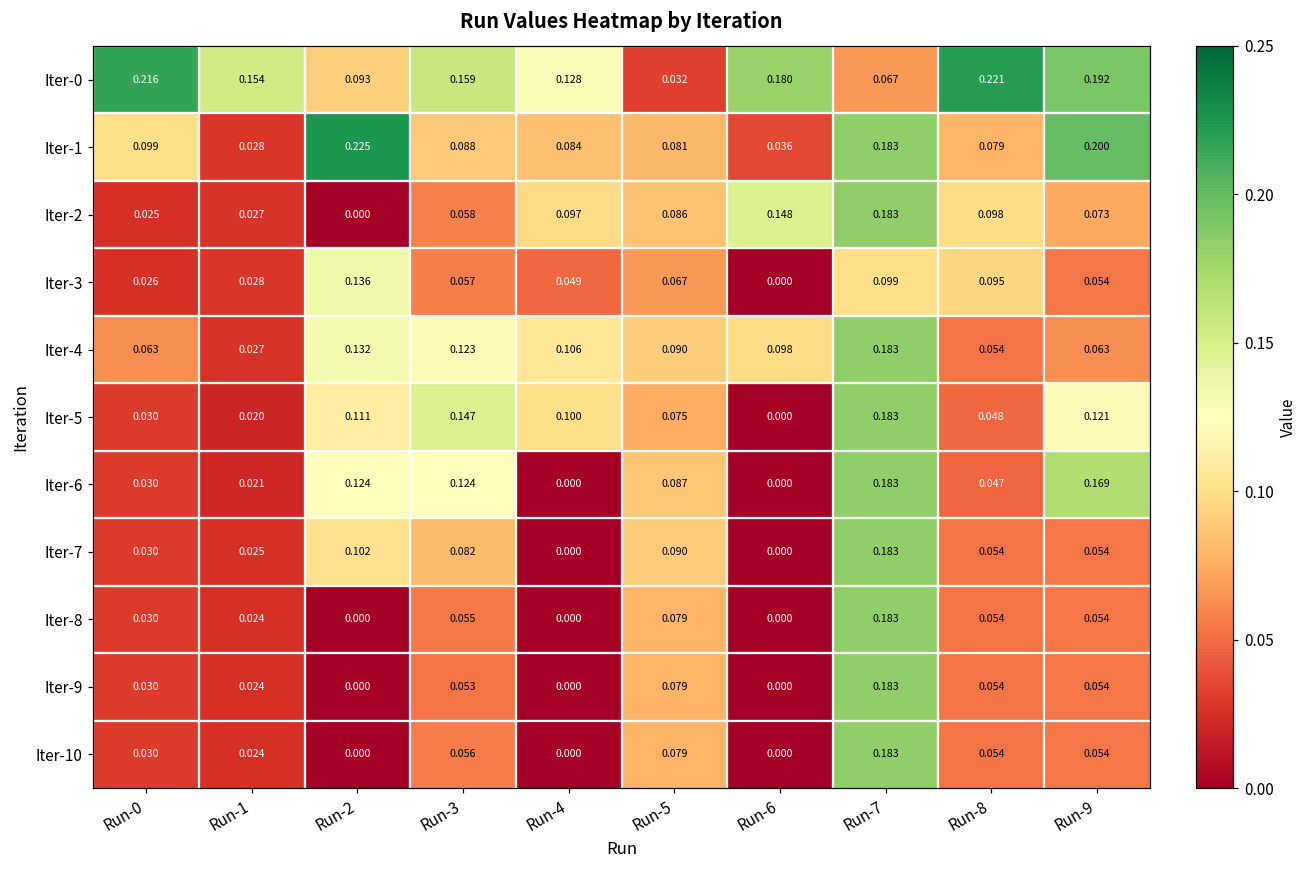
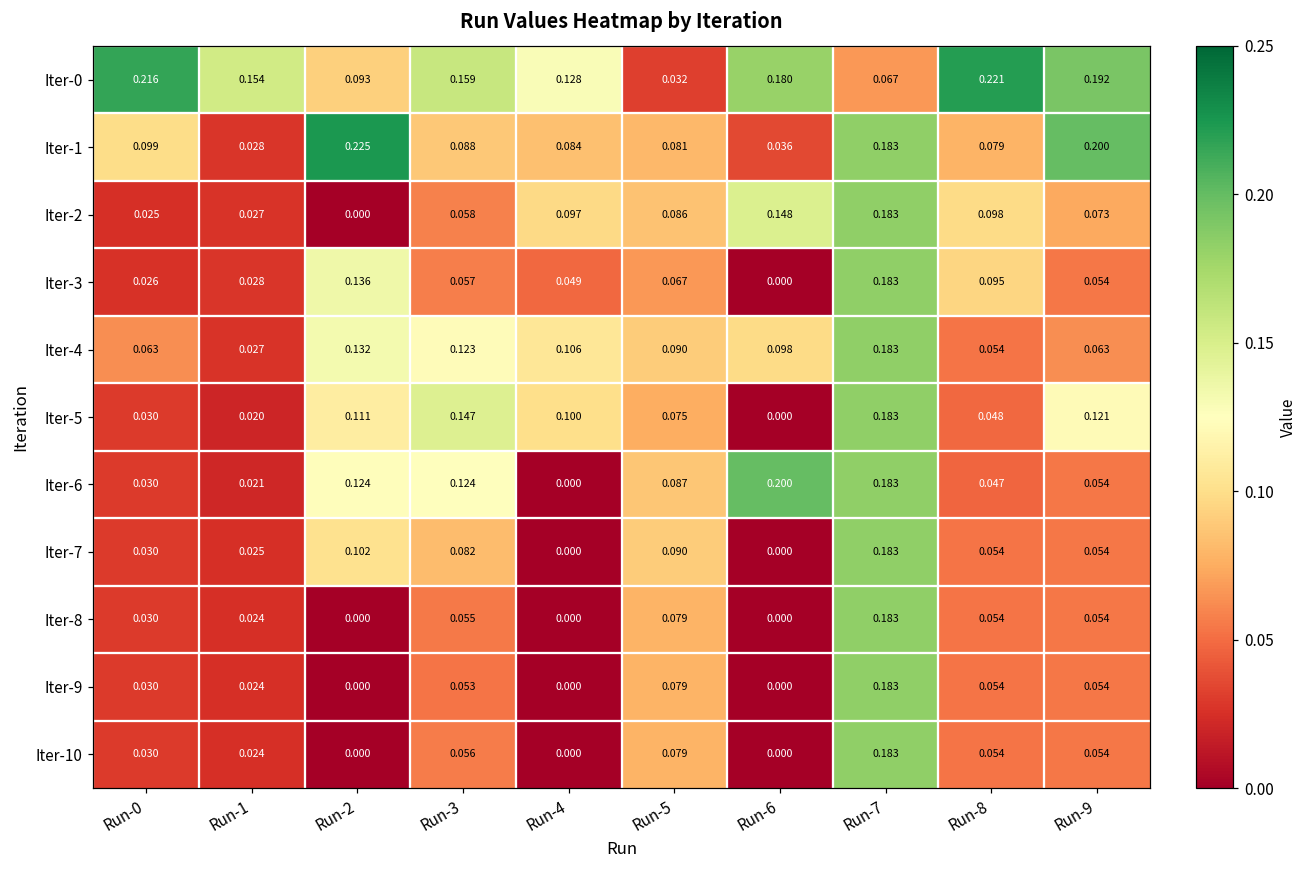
  {
    "Iter-0": {
      "Run-0": 0.216,
      "Run-1": 0.154,
      "Run-2": 0.093,
      "Run-3": 0.159,
      "Run-4": 0.128,
      "Run-5": 0.032,
      "Run-6": 0.180,
      "Run-7": 0.067,
      "Run-8": 0.221,
      "Run-9": 0.192
    },
    "Iter-1": {
      "Run-0": 0.099,
      "Run-1": 0.028,
      "Run-2": 0.225,
      "Run-3": 0.088,
      "Run-4": 0.084,
      "Run-5": 0.081,
      "Run-6": 0.036,
      "Run-7": 0.183,
      "Run-8": 0.079,
      "Run-9": 0.200
    },
    "Iter-2": {
      "Run-0": 0.025,
      "Run-1": 0.027,
      "Run-2": 0.000,
      "Run-3": 0.058,
      "Run-4": 0.097,
      "Run-5": 0.086,
      "Run-6": 0.148,
      "Run-7": 0.183,
      "Run-8": 0.098,
      "Run-9": 0.073
    },
    "Iter-3": {
      "Run-0": 0.026,
      "Run-1": 0.028,
      "Run-2": 0.136,
      "Run-3": 0.057,
      "Run-4": 0.049,
      "Run-5": 0.067,
      "Run-6": 0.000,
-     "Run-7": 0.099,
+     "Run-7": 0.183,
      "Run-8": 0.095,
      "Run-9": 0.054
    },
    "Iter-4": {
      "Run-0": 0.063,
      "Run-1": 0.027,
      "Run-2": 0.132,
      "Run-3": 0.123,
      "Run-4": 0.106,
      "Run-5": 0.090,
      "Run-6": 0.098,
      "Run-7": 0.183,
      "Run-8": 0.054,
      "Run-9": 0.063
    },
    "Iter-5": {
      "Run-0": 0.030,
      "Run-1": 0.020,
      "Run-2": 0.111,
      "Run-3": 0.147,
      "Run-4": 0.100,
      "Run-5": 0.075,
      "Run-6": 0.000,
      "Run-7": 0.183,
      "Run-8": 0.048,
      "Run-9": 0.121
    },
    "Iter-6": {
      "Run-0": 0.030,
      "Run-1": 0.021,
      "Run-2": 0.124,
      "Run-3": 0.124,
      "Run-4": 0.000,
      "Run-5": 0.087,
-     "Run-6": 0.000,
+     "Run-6": 0.200,
      "Run-7": 0.183,
      "Run-8": 0.047,
-     "Run-9": 0.169
+     "Run-9": 0.054
    },
    "Iter-7": {
      "Run-0": 0.030,
      "Run-1": 0.025,
      "Run-2": 0.102,
      "Run-3": 0.082,
      "Run-4": 0.000,
      "Run-5": 0.090,
      "Run-6": 0.000,
      "Run-7": 0.183,
      "Run-8": 0.054,
      "Run-9": 0.054
    },
    "Iter-8": {
      "Run-0": 0.030,
      "Run-1": 0.024,
      "Run-2": 0.000,
      "Run-3": 0.055,
      "Run-4": 0.000,
      "Run-5": 0.079,
      "Run-6": 0.000,
      "Run-7": 0.183,
      "Run-8": 0.054,
      "Run-9": 0.054
    },
    "Iter-9": {
      "Run-0": 0.030,
      "Run-1": 0.024,
      "Run-2": 0.000,
      "Run-3": 0.053,
      "Run-4": 0.000,
      "Run-5": 0.079,
      "Run-6": 0.000,
      "Run-7": 0.183,
      "Run-8": 0.054,
      "Run-9": 0.054
    },
    "Iter-10": {
      "Run-0": 0.030,
      "Run-1": 0.024,
      "Run-2": 0.000,
      "Run-3": 0.056,
      "Run-4": 0.000,
      "Run-5": 0.079,
      "Run-6": 0.000,
      "Run-7": 0.183,
      "Run-8": 0.054,
      "Run-9": 0.054
    }
  }
